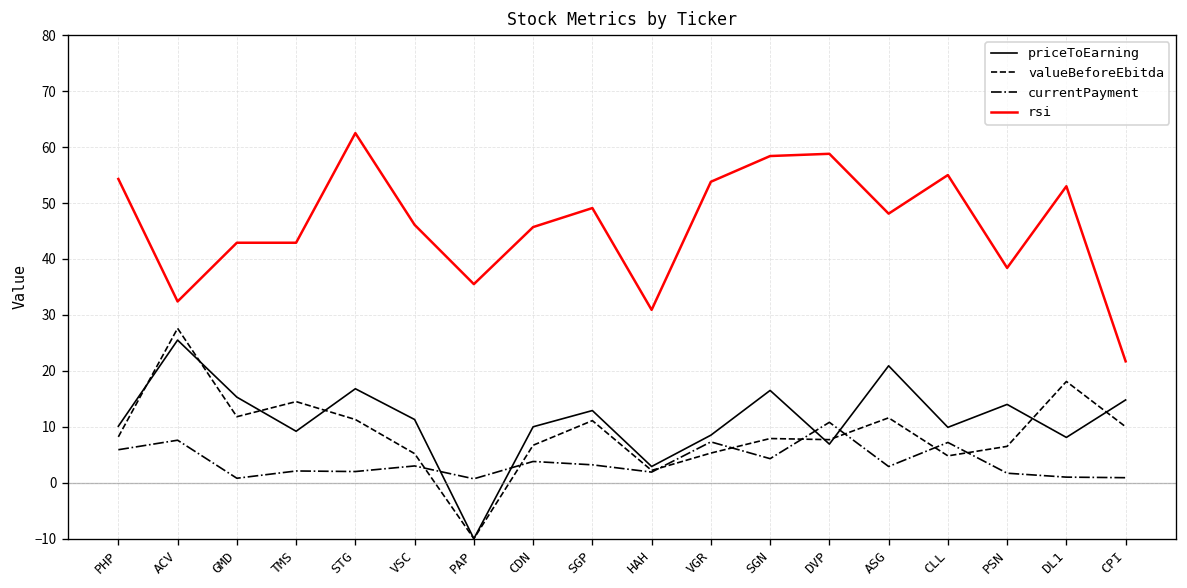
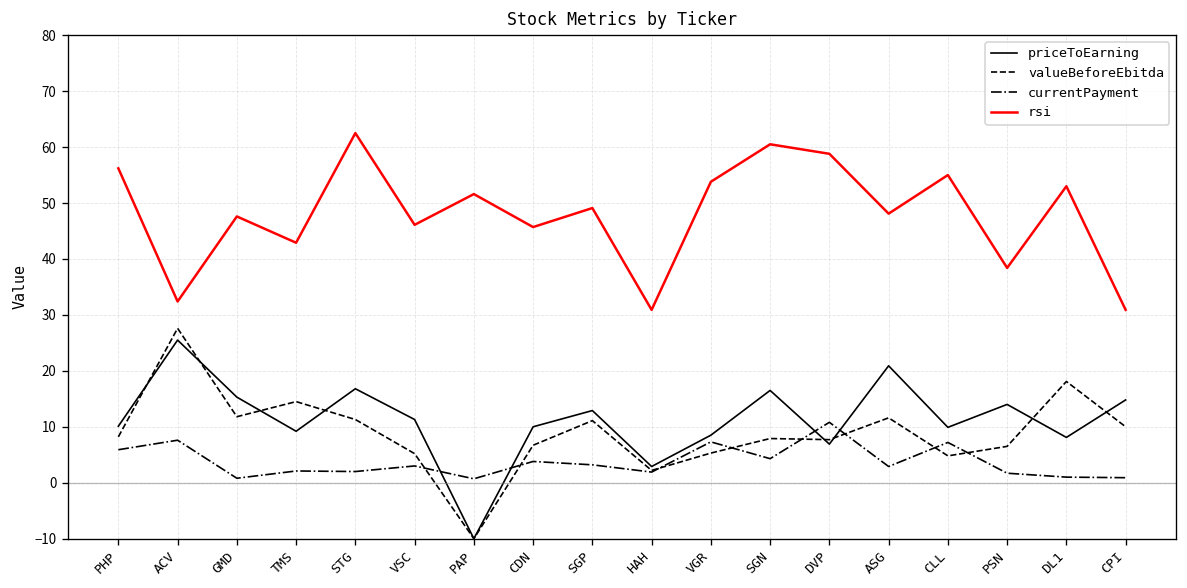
  {
    "rsi": {
-     "PHP": 54,
+     "PHP": 56,
      "ACV": 32,
-     "GMD": 43,
+     "GMD": 48,
      "TMS": 43,
      "STG": 63,
      "VSC": 46,
-     "PAP": 36,
+     "PAP": 52,
      "CDN": 46,
      "SGP": 49,
      "HAH": 31,
      "VGR": 54,
-     "SGN": 58,
+     "SGN": 61,
      "DVP": 59,
      "ASG": 48,
      "CLL": 55,
      "PSN": 38,
      "DL1": 53,
-     "CPI": 22
+     "CPI": 31
    }
  }
